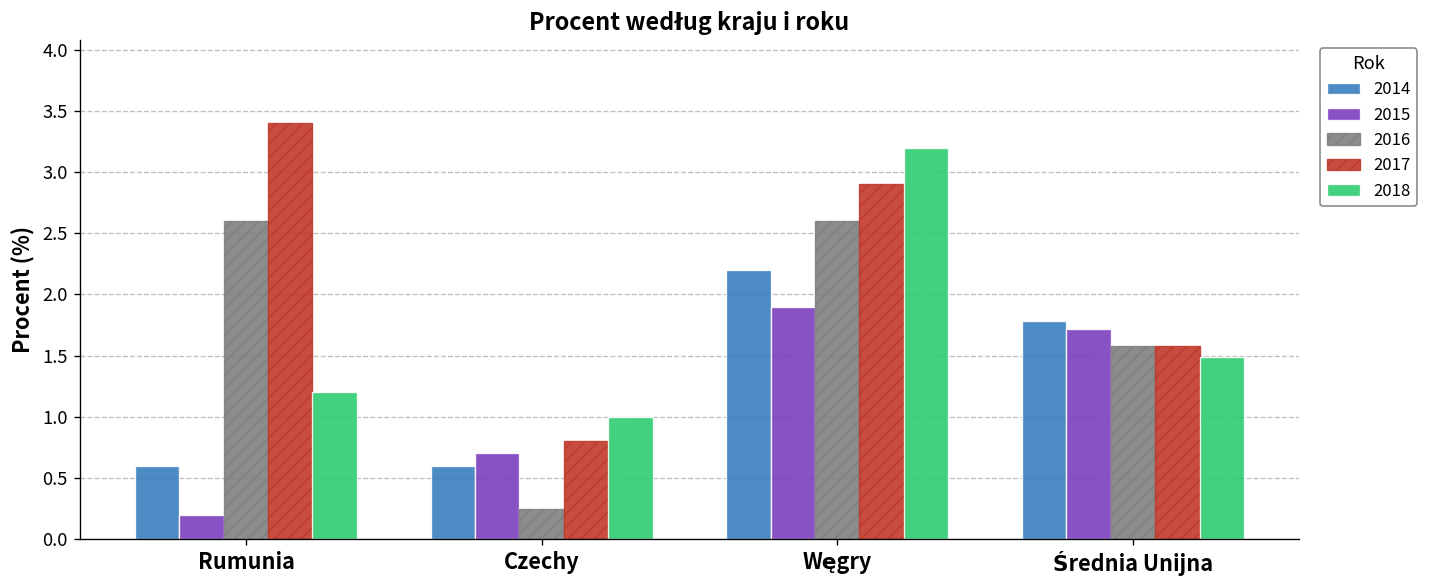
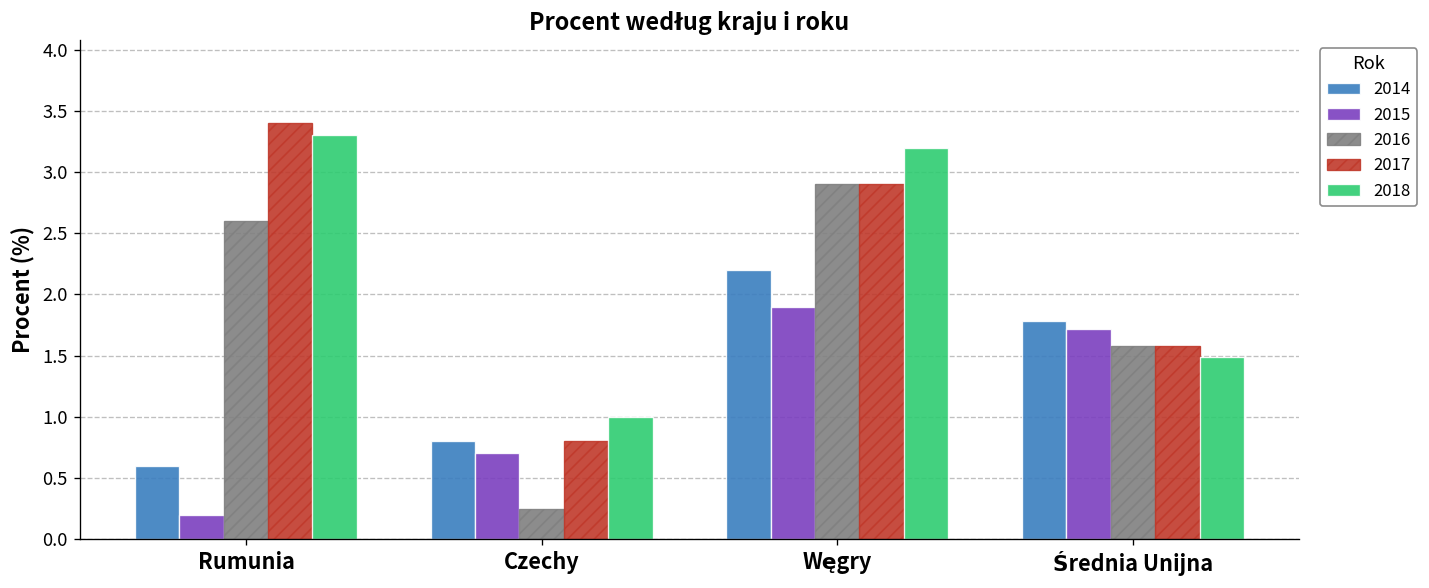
  {
    "2014": {
      "Rumunia": 0.6,
-     "Czechy": 0.6,
+     "Czechy": 0.8,
      "Węgry": 2.2,
      "Średnia Unijna": 1.8
    },
    "2015": {
      "Rumunia": 0.2,
      "Czechy": 0.7,
      "Węgry": 1.9,
      "Średnia Unijna": 1.7
    },
    "2016": {
      "Rumunia": 2.6,
      "Czechy": 0.25,
-     "Węgry": 2.6,
+     "Węgry": 2.9,
      "Średnia Unijna": 1.6
    },
    "2017": {
      "Rumunia": 3.4,
      "Czechy": 0.8,
      "Węgry": 2.9,
      "Średnia Unijna": 1.6
    },
    "2018": {
-     "Rumunia": 1.2,
+     "Rumunia": 3.3,
      "Czechy": 1.0,
      "Węgry": 3.2,
      "Średnia Unijna": 1.5
    }
  }
